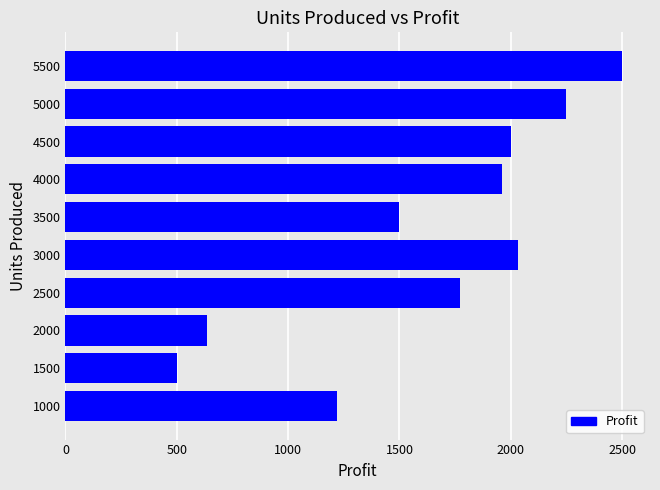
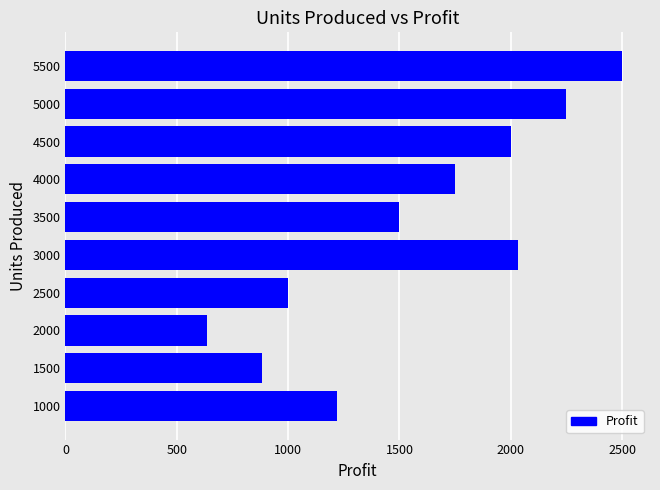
  {
    "5500": 2500,
    "5000": 2250,
    "4500": 2000,
-   "4000": 1960,
+   "4000": 1750,
    "3500": 1500,
    "3000": 2030,
-   "2500": 1770,
+   "2500": 1000,
    "2000": 630,
-   "1500": 500,
+   "1500": 880,
    "1000": 1220
  }
